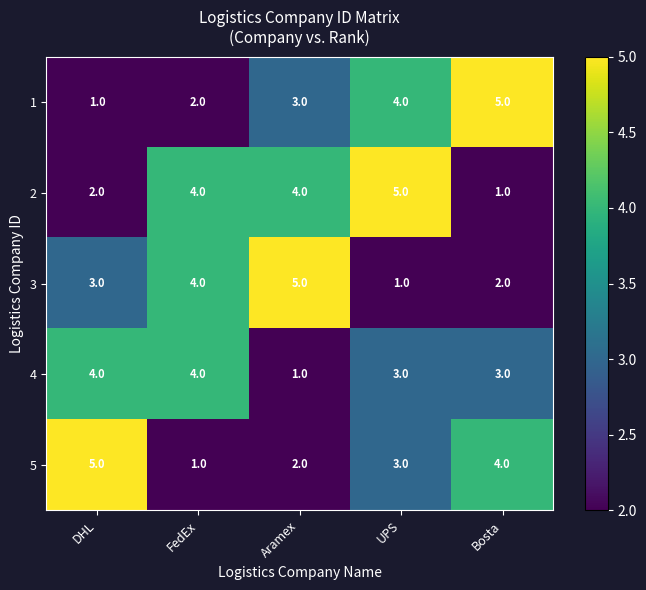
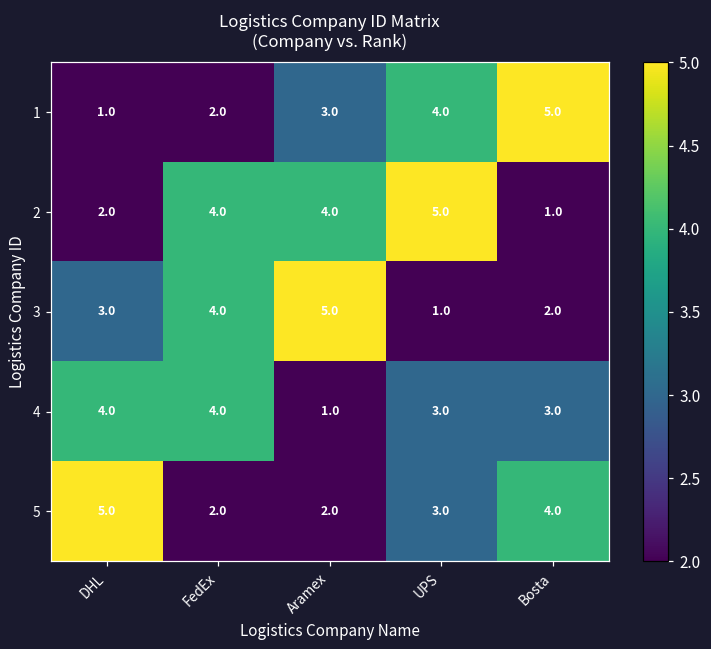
  {
    "1": {
      "DHL": 1.0,
      "FedEx": 2.0,
      "Aramex": 3.0,
      "UPS": 4.0,
      "Bosta": 5.0
    },
    "2": {
      "DHL": 2.0,
      "FedEx": 4.0,
      "Aramex": 4.0,
      "UPS": 5.0,
      "Bosta": 1.0
    },
    "3": {
      "DHL": 3.0,
      "FedEx": 4.0,
      "Aramex": 5.0,
      "UPS": 1.0,
      "Bosta": 2.0
    },
    "4": {
      "DHL": 4.0,
      "FedEx": 4.0,
      "Aramex": 1.0,
      "UPS": 3.0,
      "Bosta": 3.0
    },
    "5": {
      "DHL": 5.0,
-     "FedEx": 1.0,
+     "FedEx": 2.0,
      "Aramex": 2.0,
      "UPS": 3.0,
      "Bosta": 4.0
    }
  }
